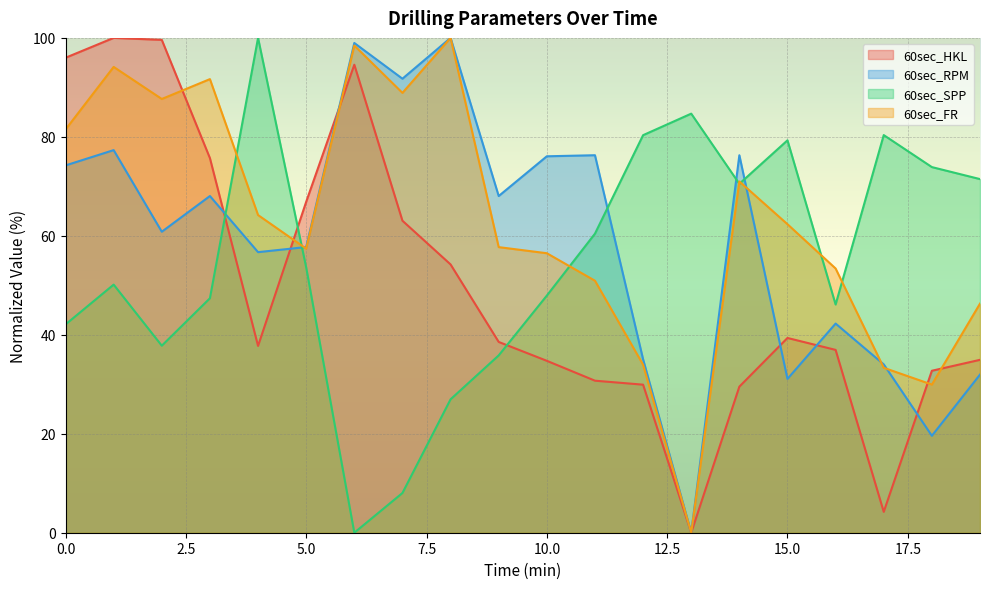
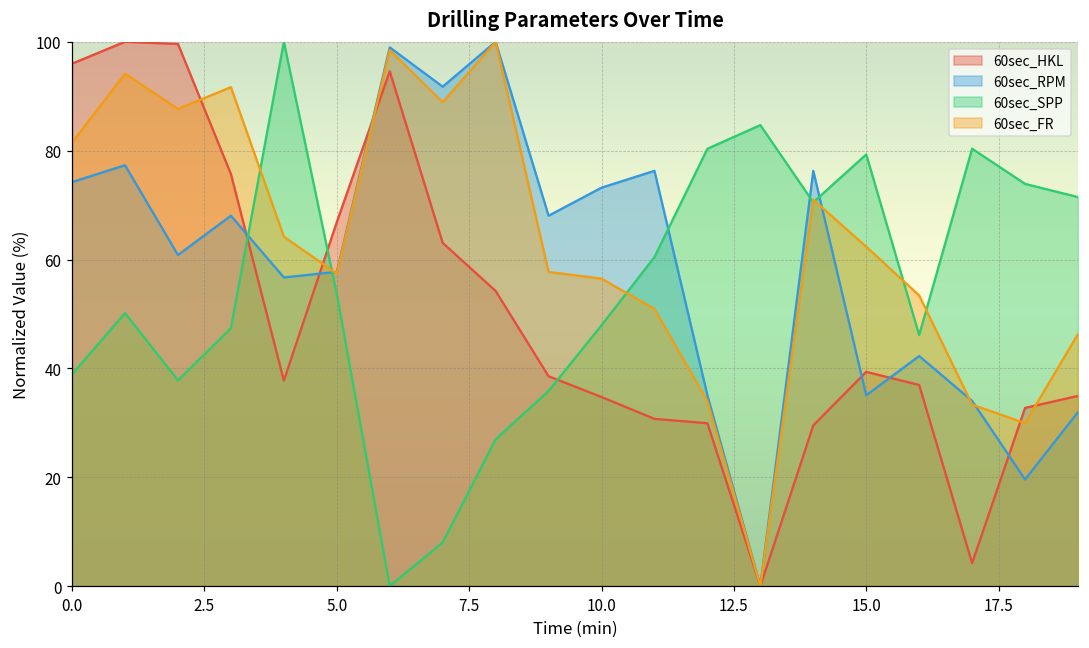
  {
    "60sec_RPM": {
      "0.0": 74,
-     "10.0": 76,
-     "15.0": 31
+     "10.0": 73,
+     "15.0": 35
    },
    "60sec_SPP": {
-     "0.0": 42,
+     "0.0": 39,
      "5.0": 54,
      "10.0": 48,
      "15.0": 79
    }
  }
